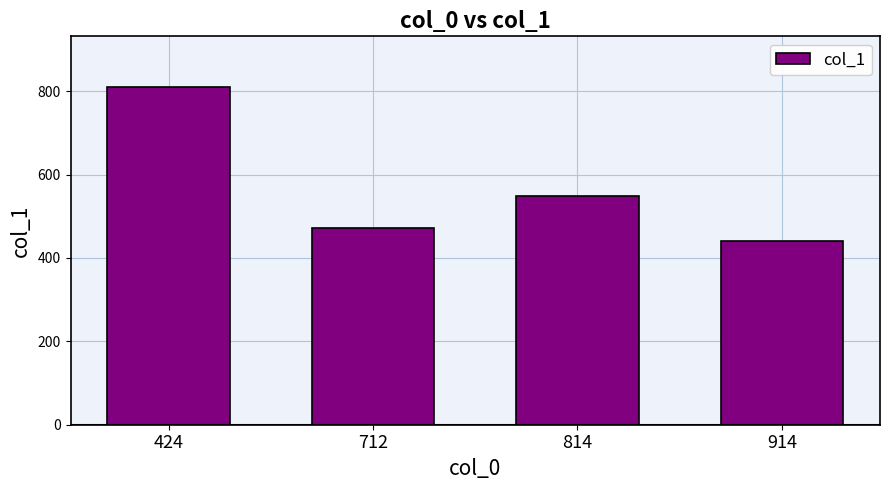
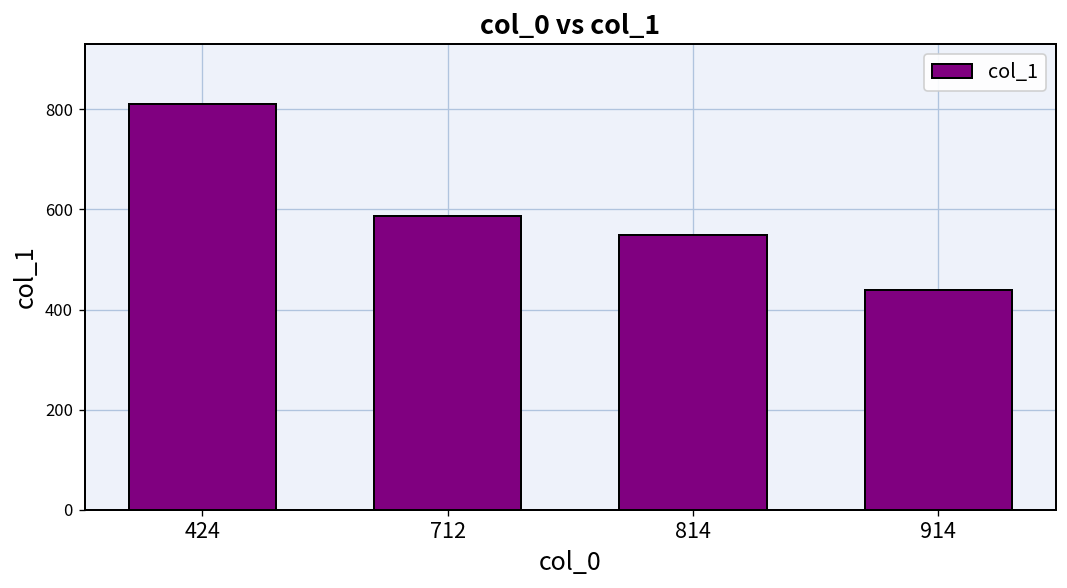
  {
    "424": 810,
-   "712": 470,
+   "712": 590,
    "814": 550,
    "914": 440
  }
